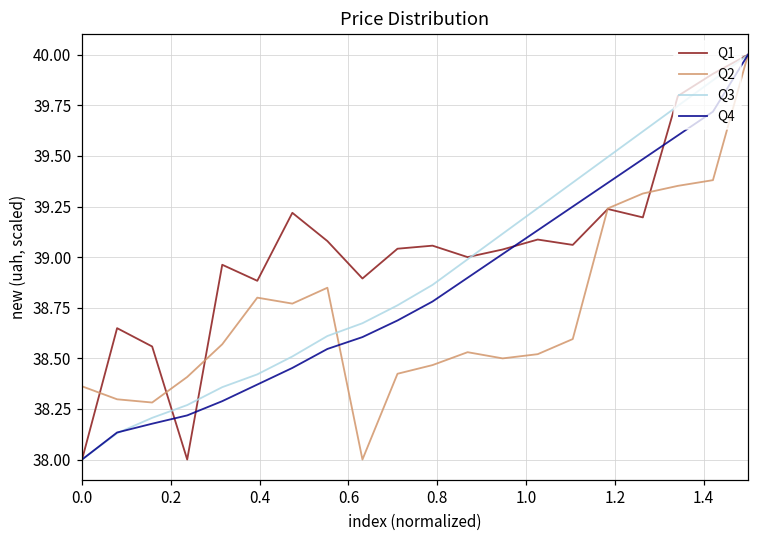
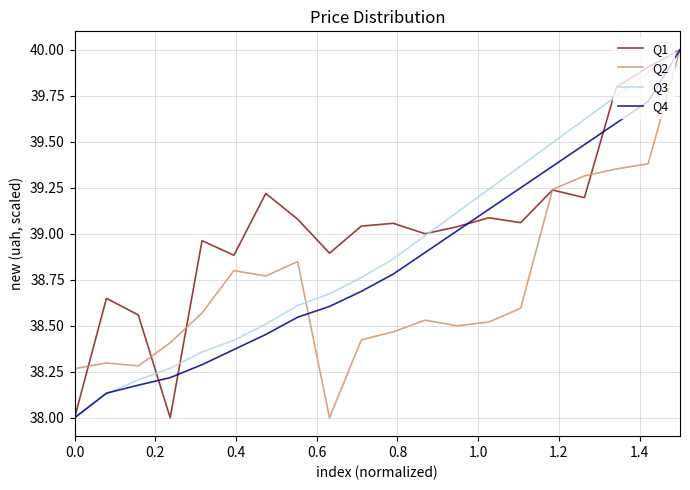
  {
    "Q2": {
-     "0.0": 38.36
+     "0.0": 38.27
    }
  }
